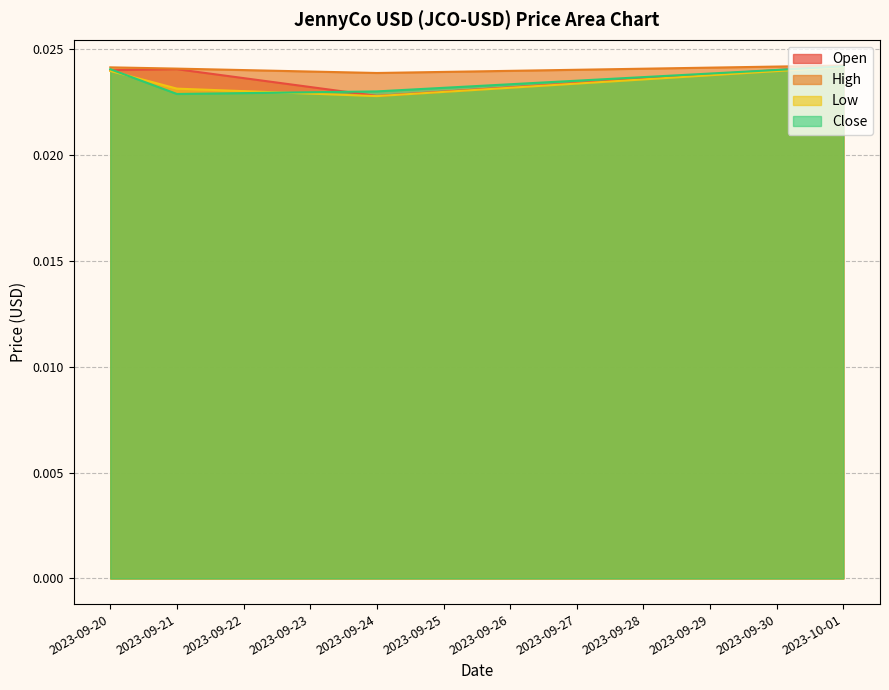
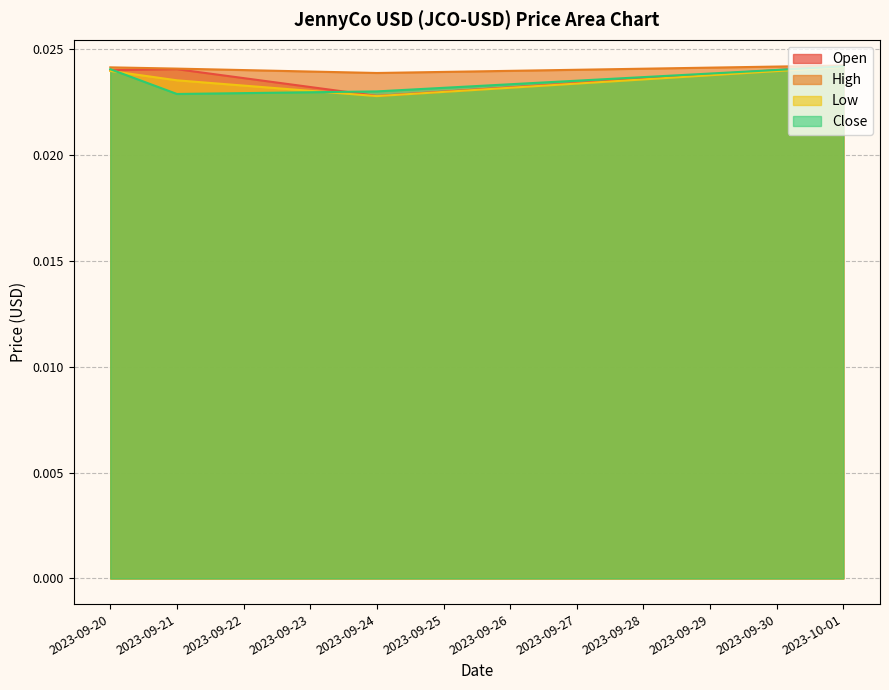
  {
    "Low": {
-     "2023-09-21": 0.0231
+     "2023-09-21": 0.0235
    },
    "Close": {
      "2023-09-21": 0.0229,
      "2023-09-24": 0.0230
    }
  }
